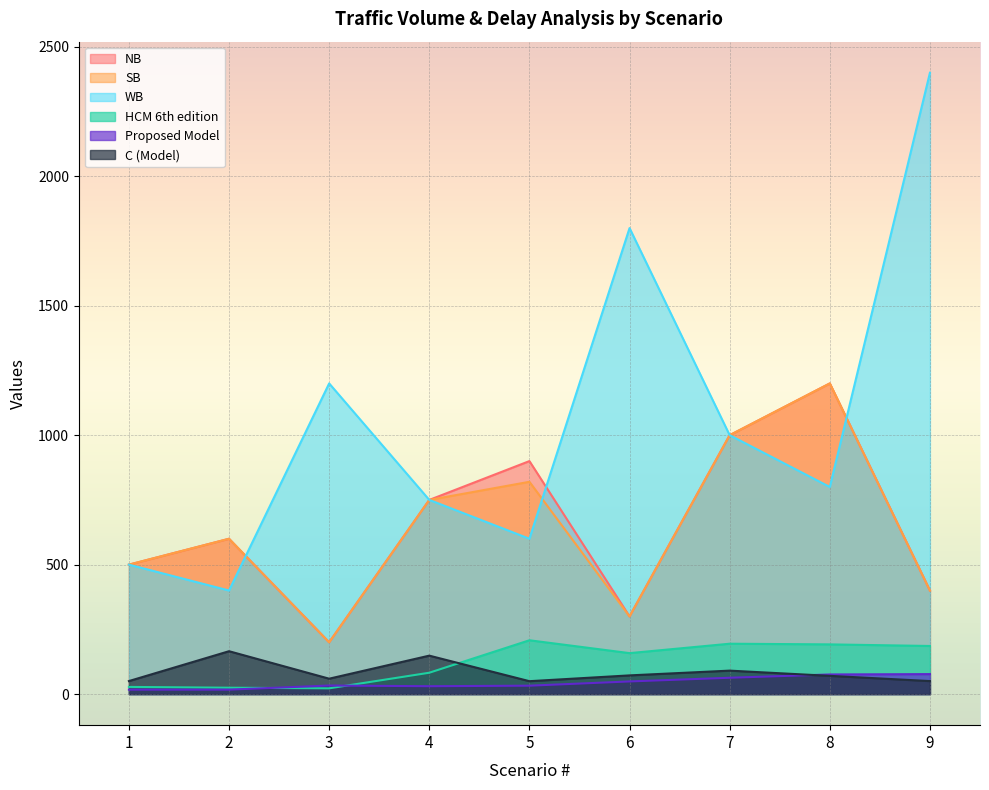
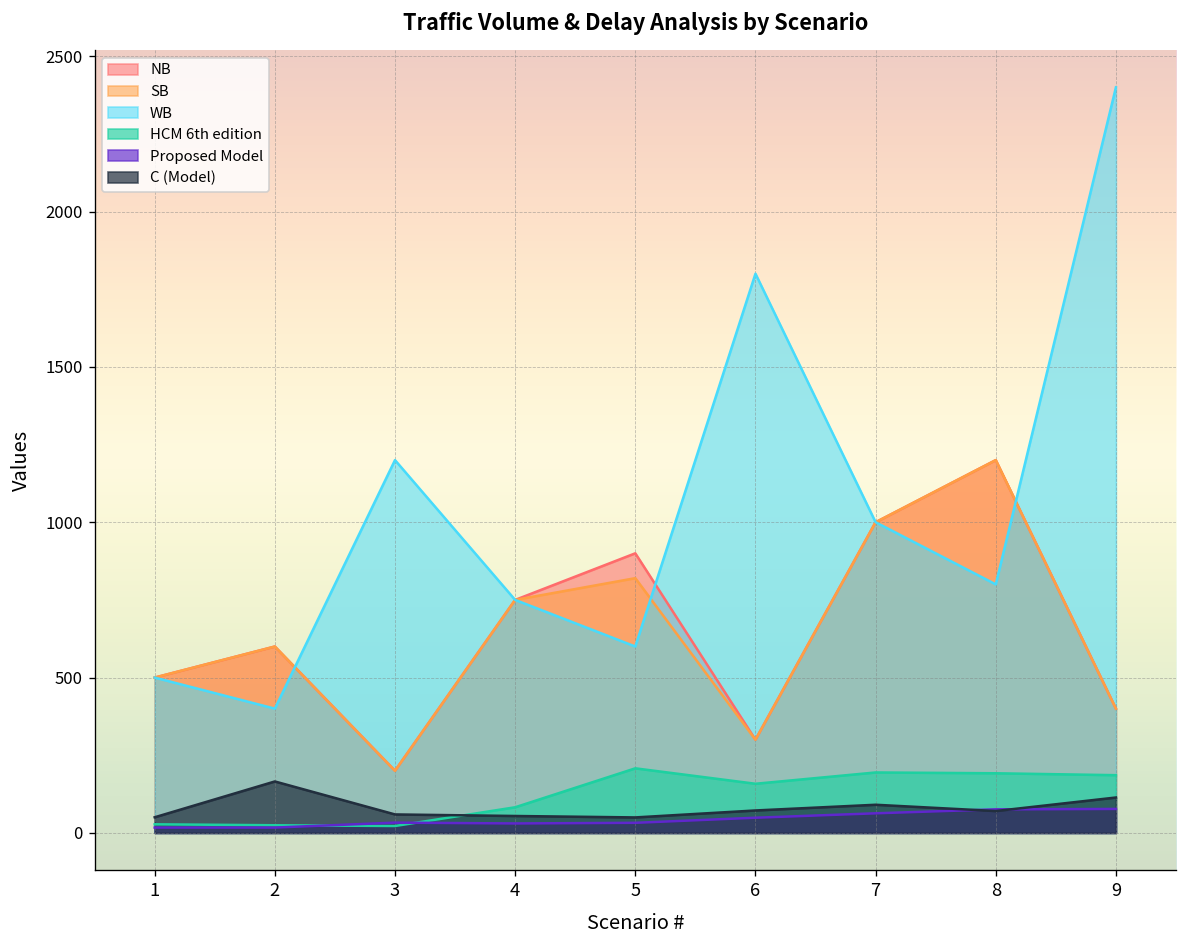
  {
    "WB": {
      "2": 400,
      "3": 1200,
      "5": 600,
      "6": 1800,
      "8": 800,
      "9": 2400
    },
    "HCM 6th edition": {
      "1": 30,
      "3": 20,
      "4": 80,
      "5": 210,
      "6": 160,
      "7": 190,
      "8": 190,
      "9": 190
    },
    "Proposed Model": {
      "1": 20,
      "3": 30,
      "4": 30,
      "5": 30,
      "6": 50,
      "7": 60,
      "9": 80
    },
    "C (Model)": {
      "1": 50,
      "2": 170,
      "3": 60,
-     "4": 150,
+     "4": 50,
      "5": 50,
      "6": 70,
      "7": 90,
-     "9": 50
+     "9": 110
    }
  }
